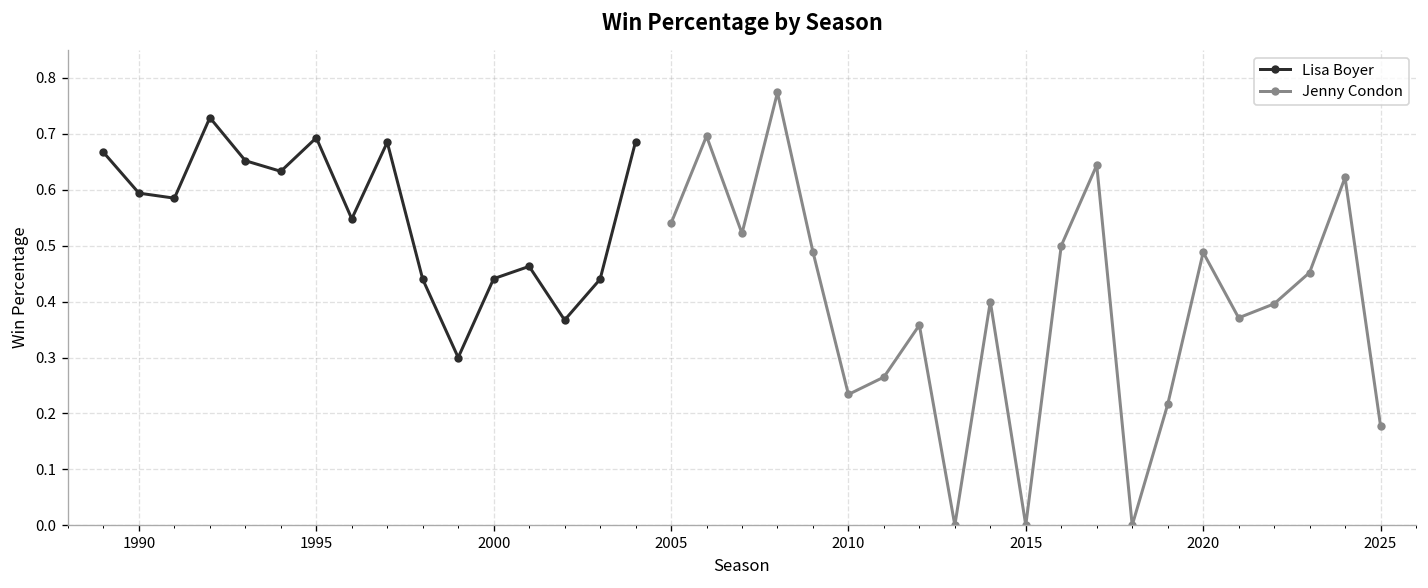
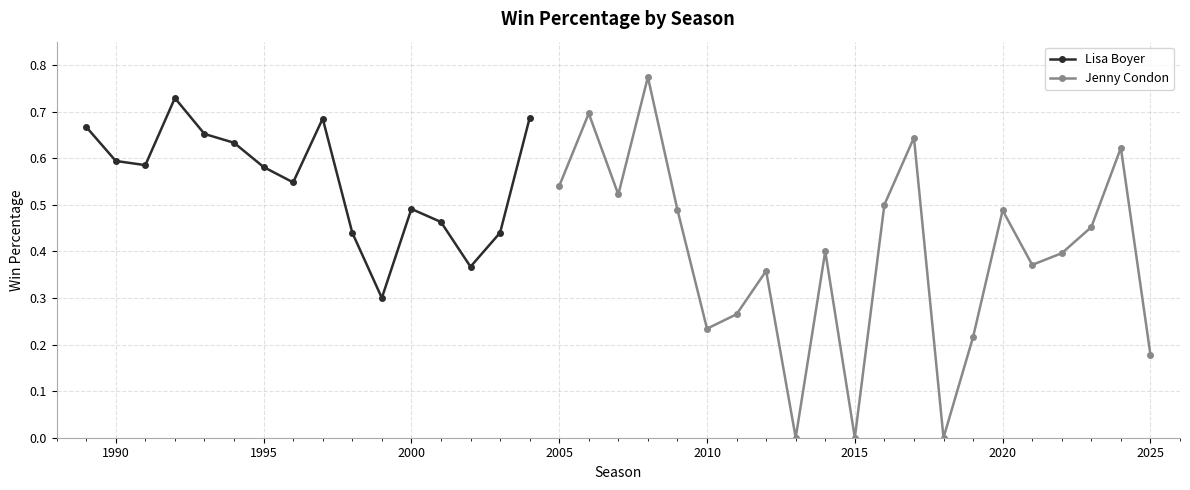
  {
    "Lisa Boyer": {
      "1990": 0.59,
-     "1995": 0.69,
-     "2000": 0.44
+     "1995": 0.58,
+     "2000": 0.49
    },
    "Jenny Condon": {
      "2005": 0.54,
      "2010": 0.23,
      "2015": 0.00,
      "2020": 0.49,
      "2025": 0.18
    }
  }
